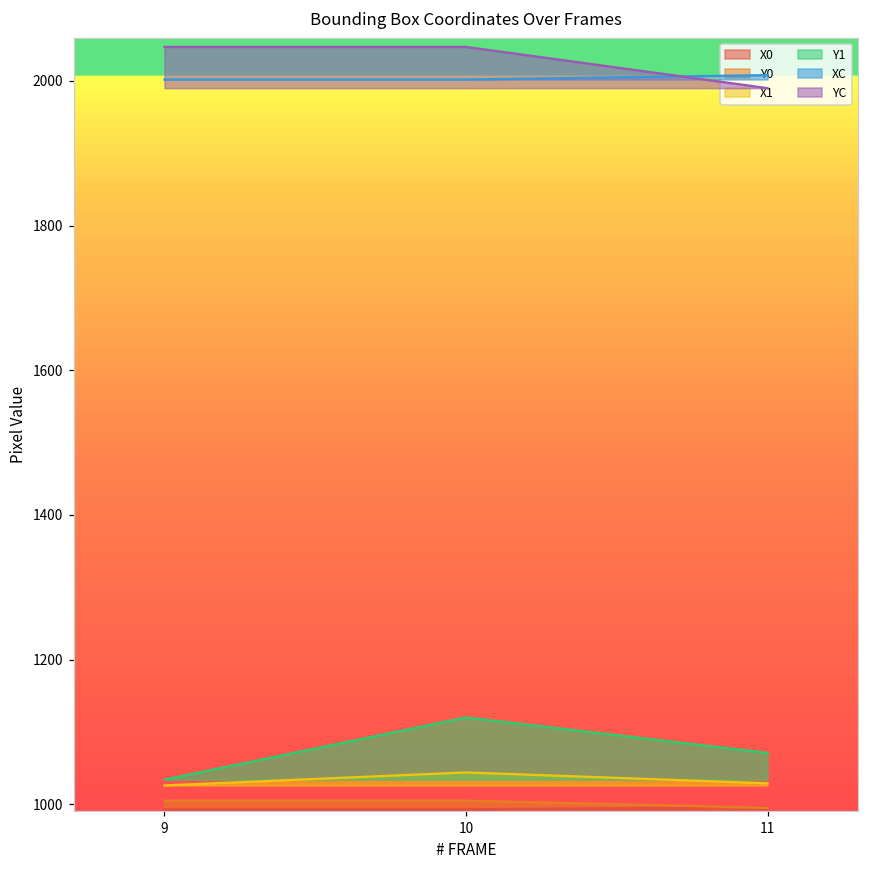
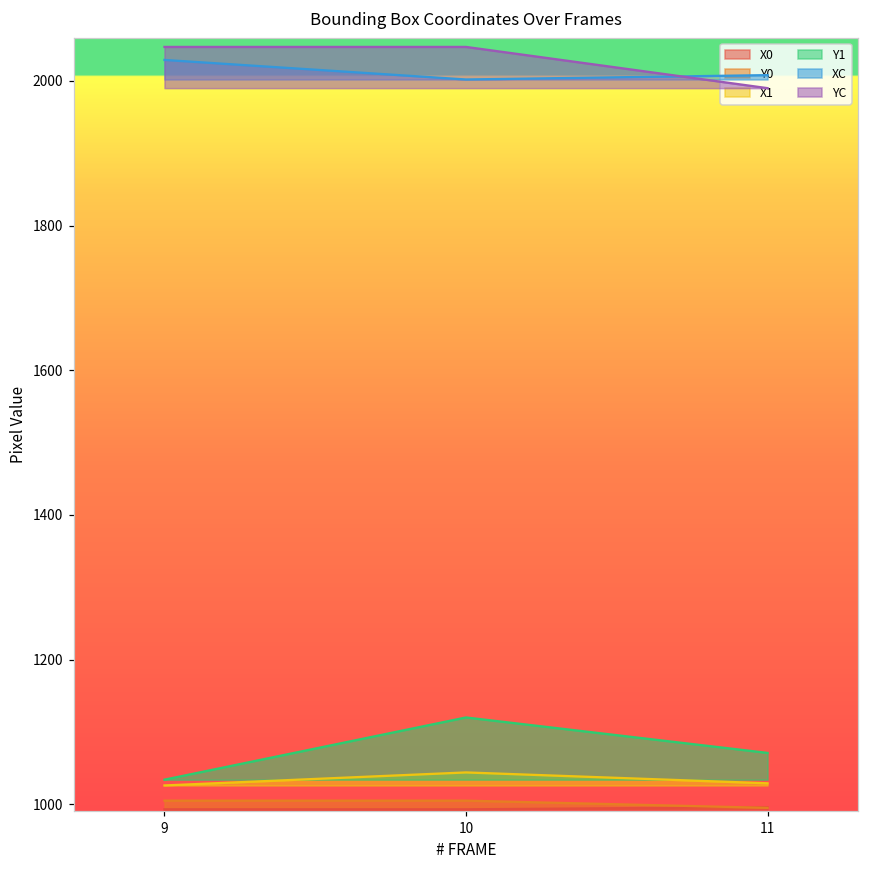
  {
    "X1": {
      "9": 1030,
      "10": 1040,
      "11": 1030
    },
    "Y1": {
      "9": 1030,
      "10": 1120,
      "11": 1070
    },
    "XC": {
-     "9": 2000,
+     "9": 2030,
      "10": 2000
    },
    "YC": {
      "9": 2050,
      "10": 2050
    }
  }
